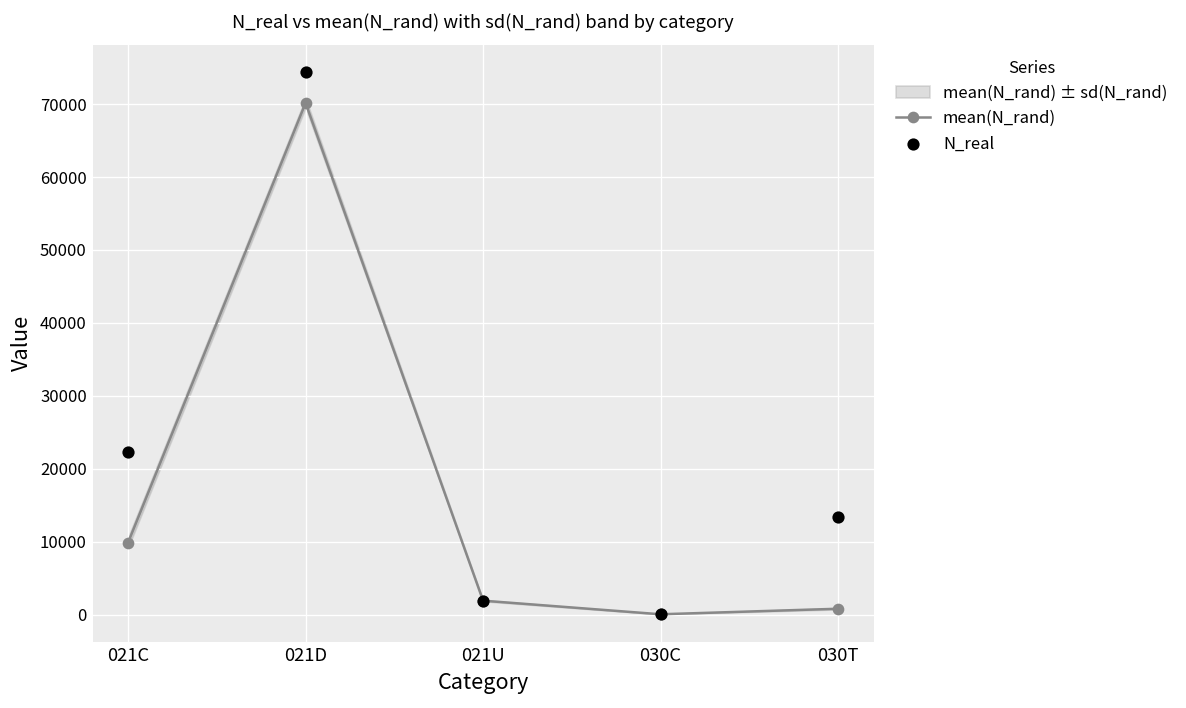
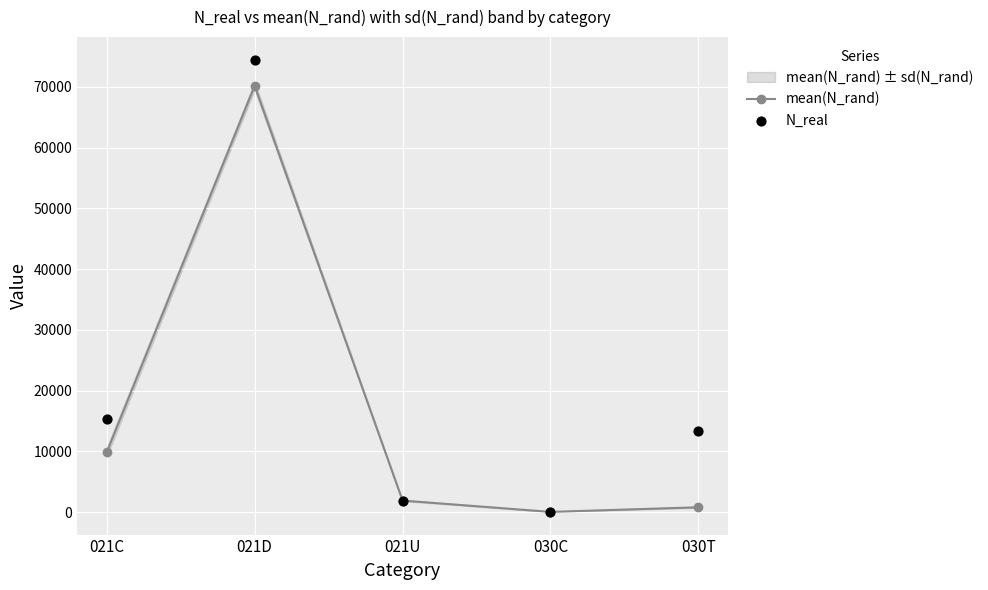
  {
    "N_real": {
-     "021C": 22000
+     "021C": 15000
    }
  }
